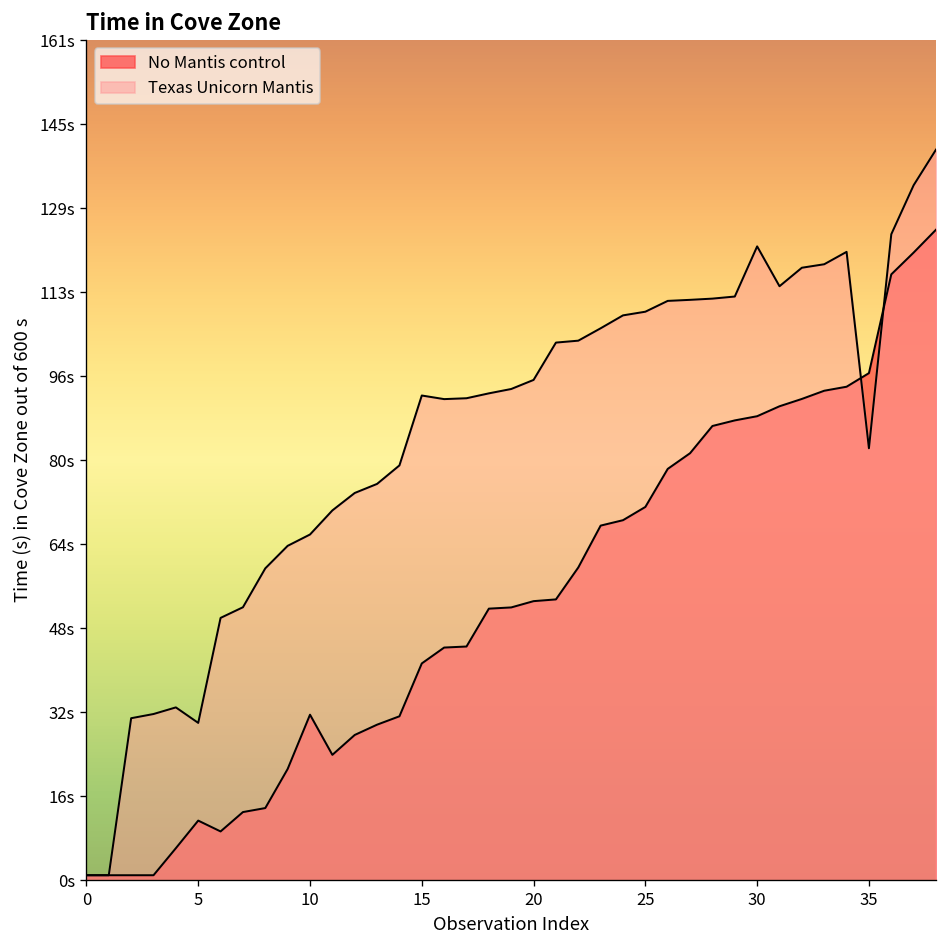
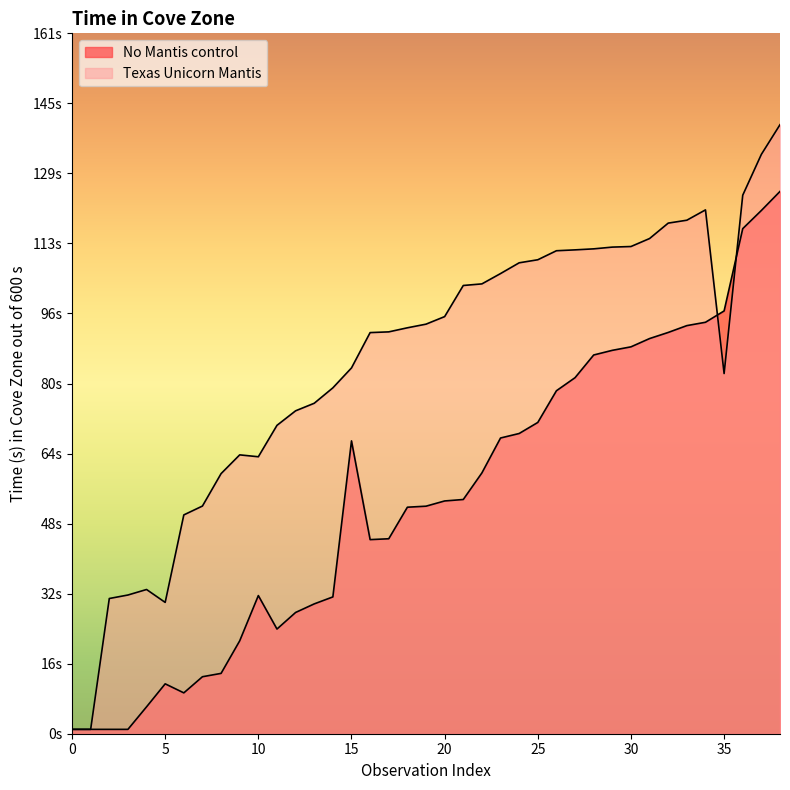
  {
    "No Mantis control": {
      "5": "11s",
      "10": "32s",
-     "15": "42s",
+     "15": "67s",
      "20": "53s",
      "25": "71s",
      "30": "89s",
      "35": "97s"
    },
    "Texas Unicorn Mantis": {
      "5": "30s",
-     "10": "66s",
-     "15": "93s",
+     "10": "64s",
+     "15": "84s",
      "20": "96s",
      "25": "109s",
-     "30": "121s",
+     "30": "112s",
      "35": "83s"
    }
  }
